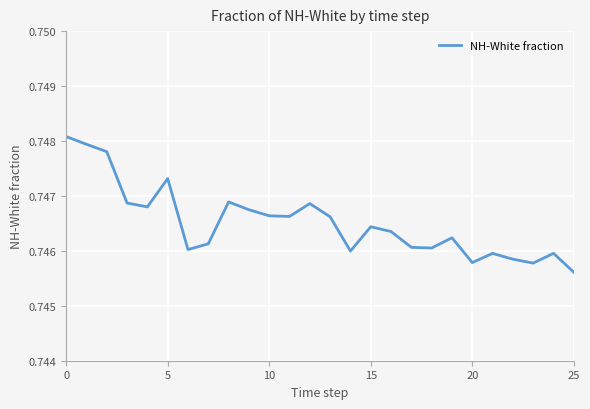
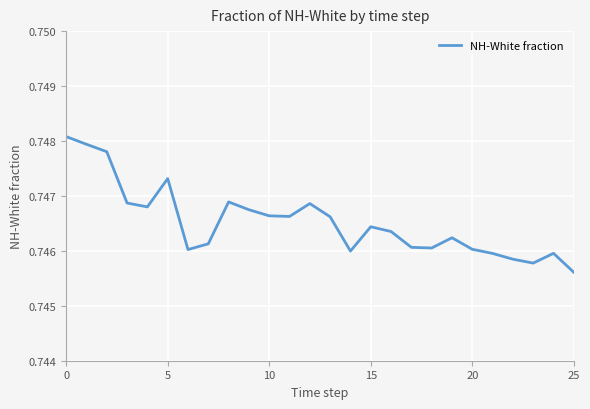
  {
    "0": 0.7481,
    "5": 0.7473,
    "10": 0.7466,
    "15": 0.7464,
-   "20": 0.7458,
+   "20": 0.7460,
    "25": 0.7456
  }
